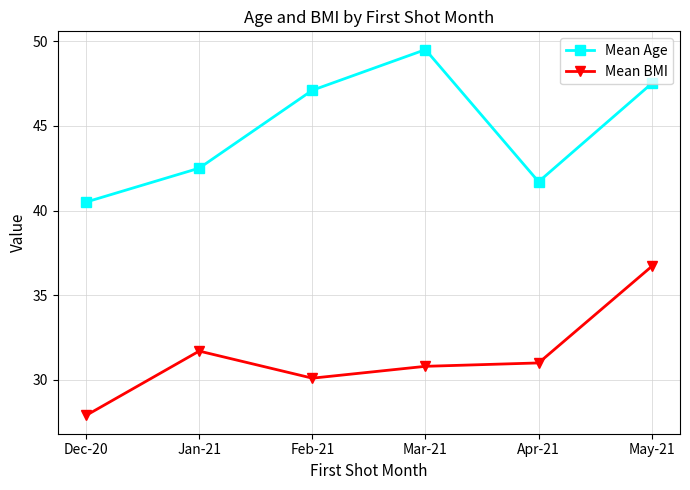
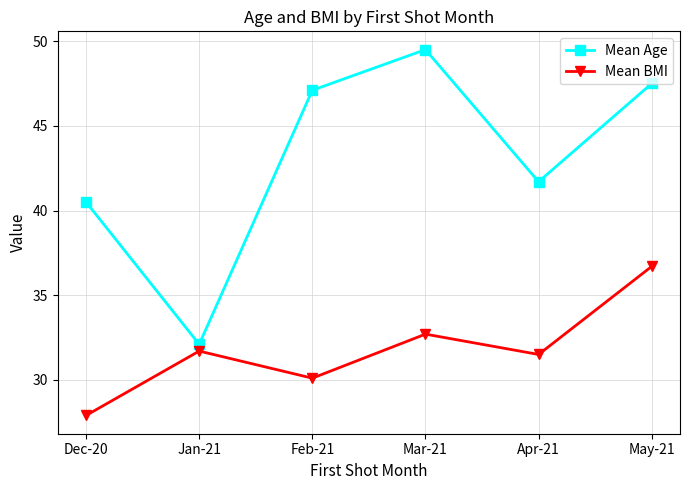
  {
    "Mean Age": {
      "Dec-20": 40.5,
-     "Jan-21": 42.5,
+     "Jan-21": 32.1,
      "Feb-21": 47.1,
      "Mar-21": 49.5,
      "Apr-21": 41.7
    },
    "Mean BMI": {
      "Dec-20": 27.9,
      "Jan-21": 31.7,
      "Feb-21": 30.1,
-     "Mar-21": 30.8,
-     "Apr-21": 31.0,
+     "Mar-21": 32.7,
+     "Apr-21": 31.5,
      "May-21": 36.7
    }
  }
